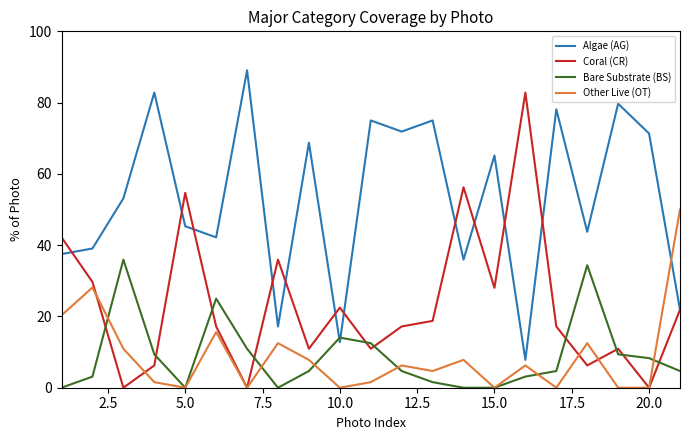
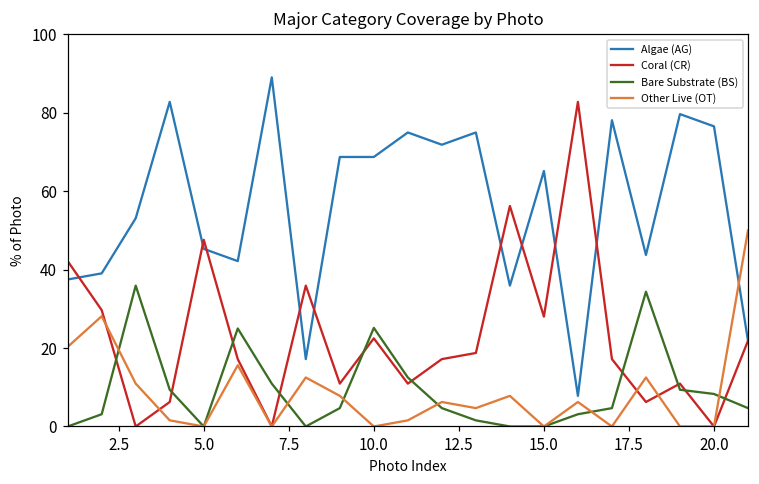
  {
    "Algae (AG)": {
      "5.0": 45,
-     "10.0": 13,
+     "10.0": 69,
      "15.0": 65,
-     "20.0": 71
+     "20.0": 77
    },
    "Coral (CR)": {
-     "5.0": 55,
+     "5.0": 48,
      "10.0": 22,
      "15.0": 28
    },
    "Bare Substrate (BS)": {
-     "10.0": 14,
+     "10.0": 25,
      "20.0": 8
    },
    "Other Live (OT)": {
      "10.0": 0
    }
  }
